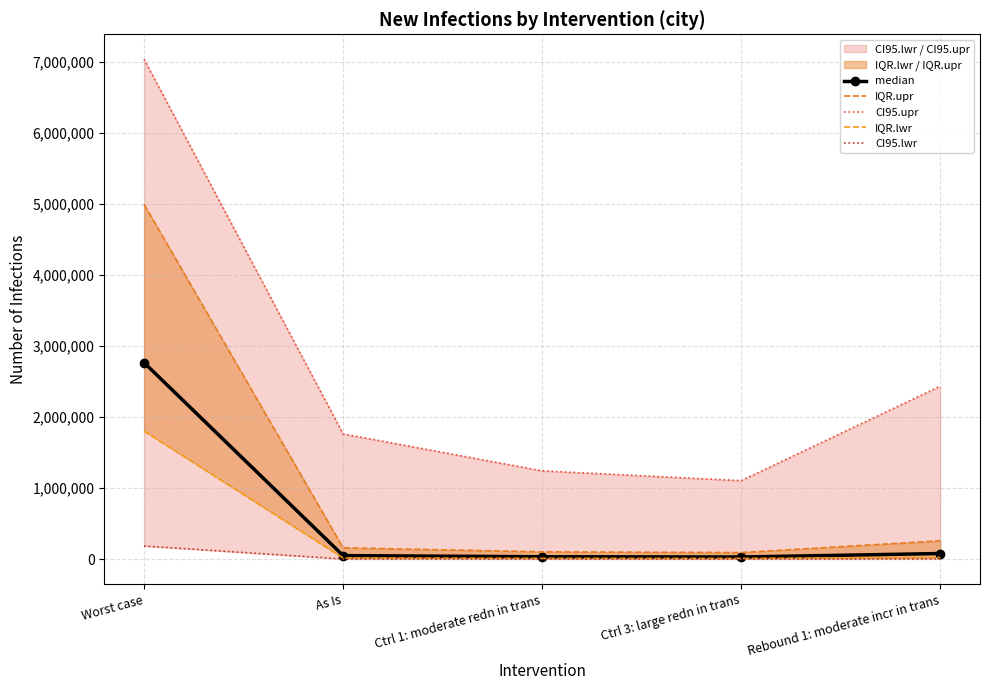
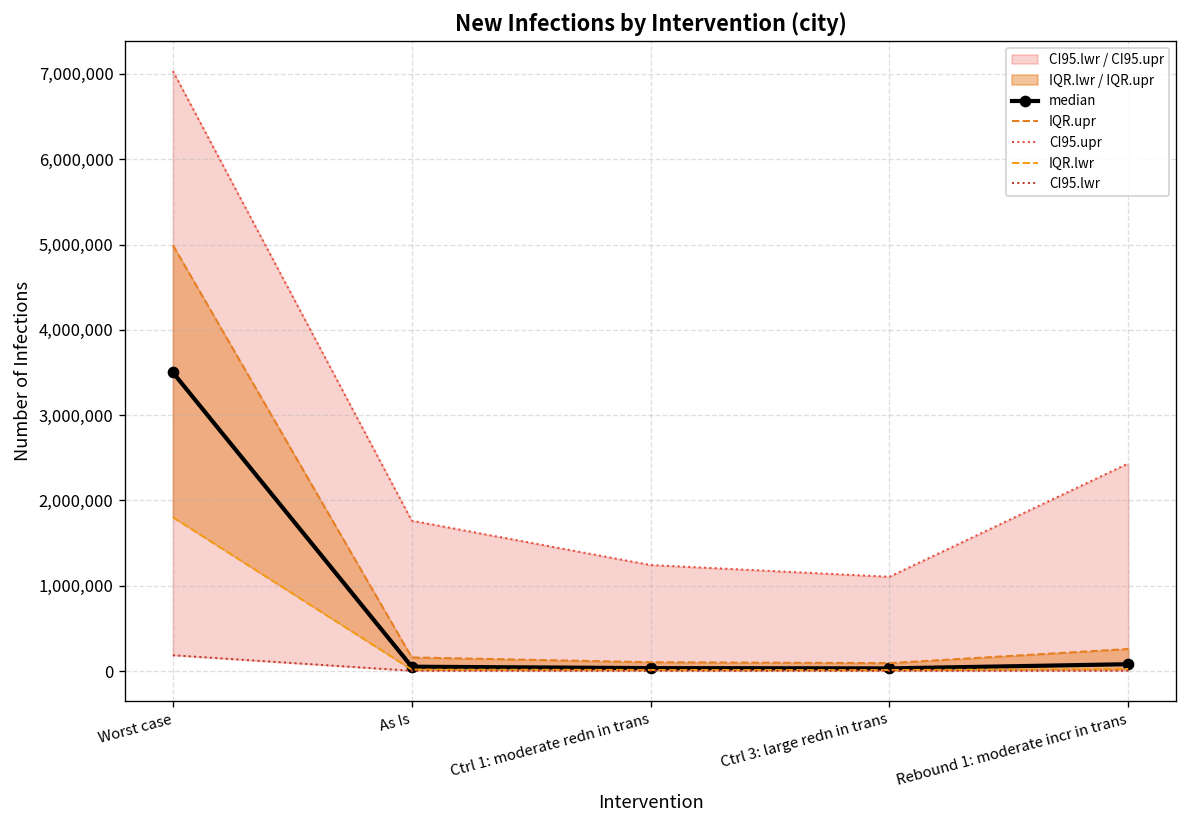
  {
    "median": {
-     "Worst case": "2,800,000",
+     "Worst case": "3,500,000",
      "Rebound 1: moderate incr in trans": "100,000"
    }
  }
